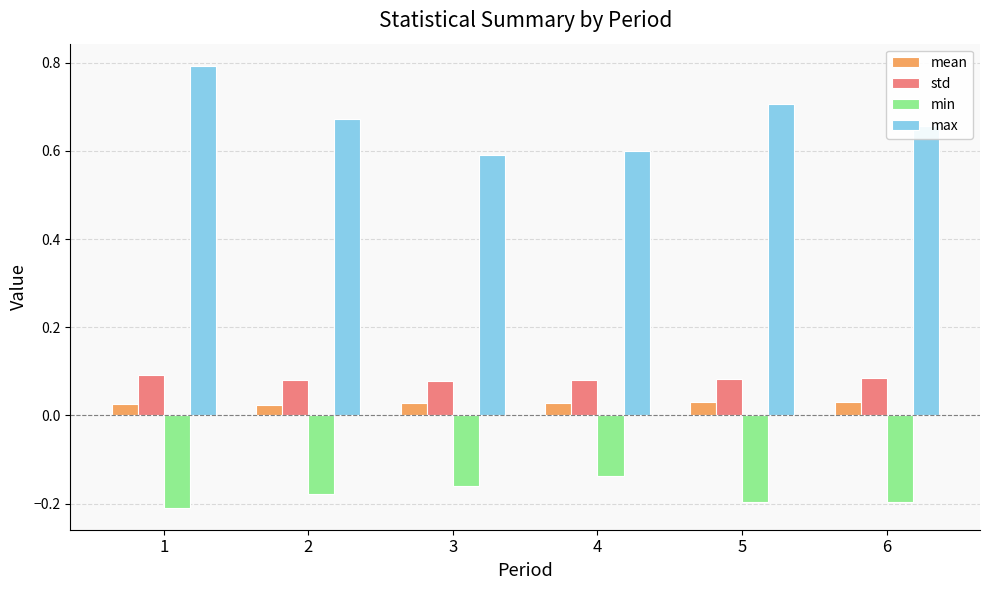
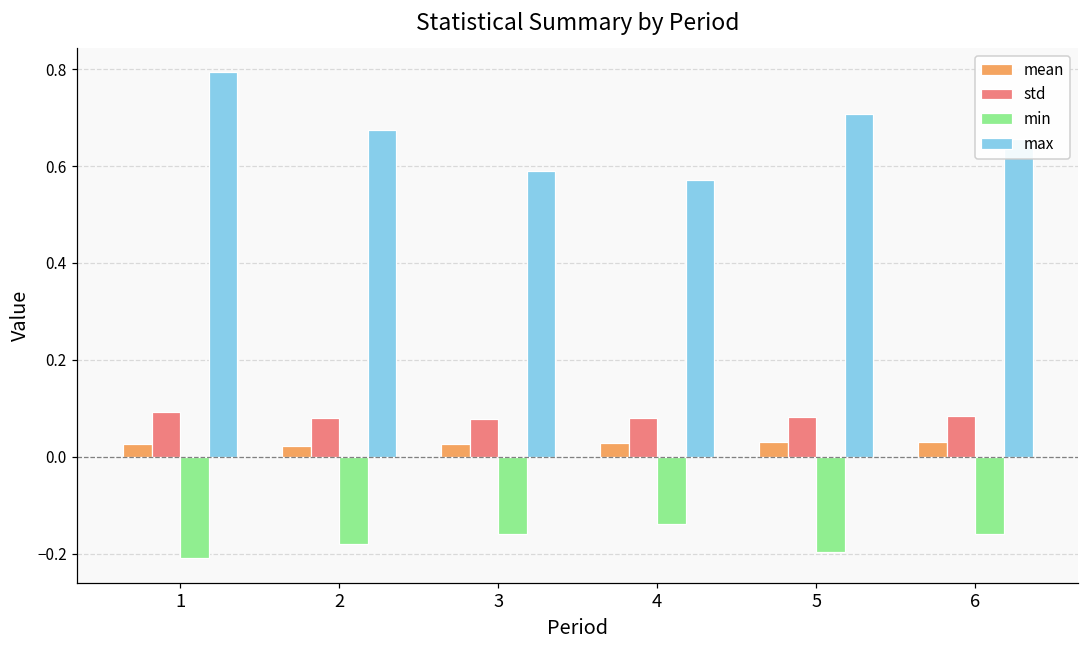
  {
    "min": {
      "1": -0.21,
      "2": -0.18,
      "3": -0.16,
      "4": -0.14,
      "5": -0.20,
-     "6": -0.20
+     "6": -0.16
    },
    "max": {
      "1": 0.79,
      "2": 0.67,
      "3": 0.59,
-     "4": 0.60,
+     "4": 0.57,
      "5": 0.71
    }
  }
